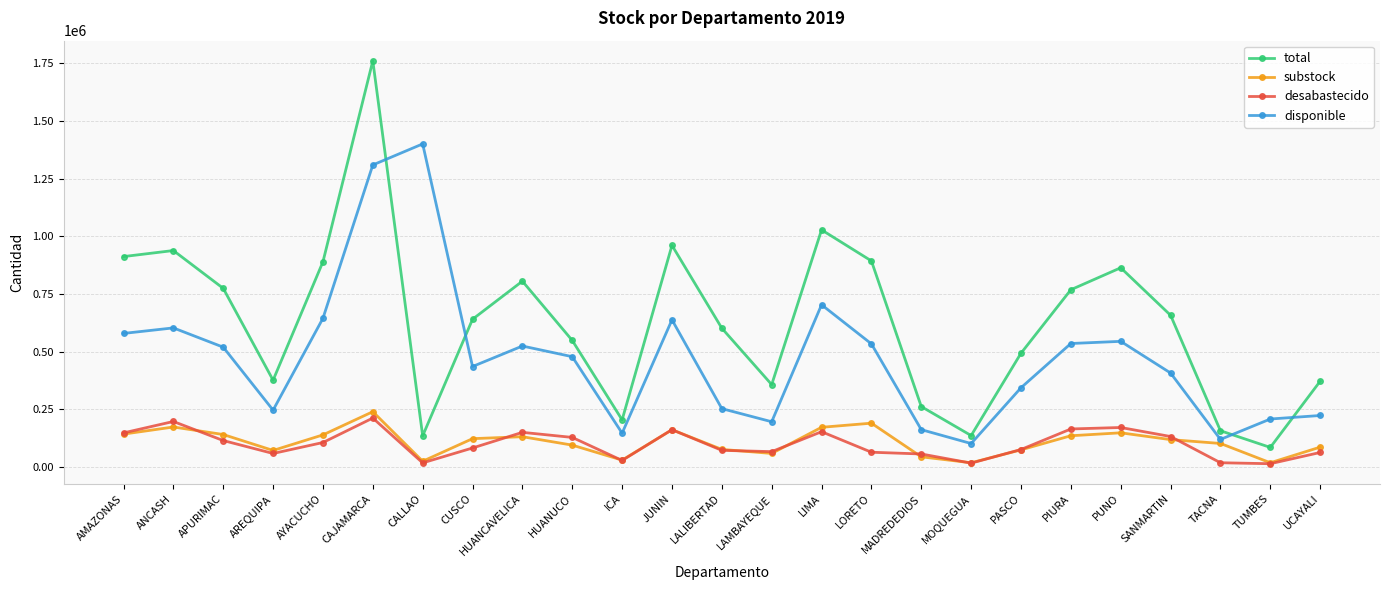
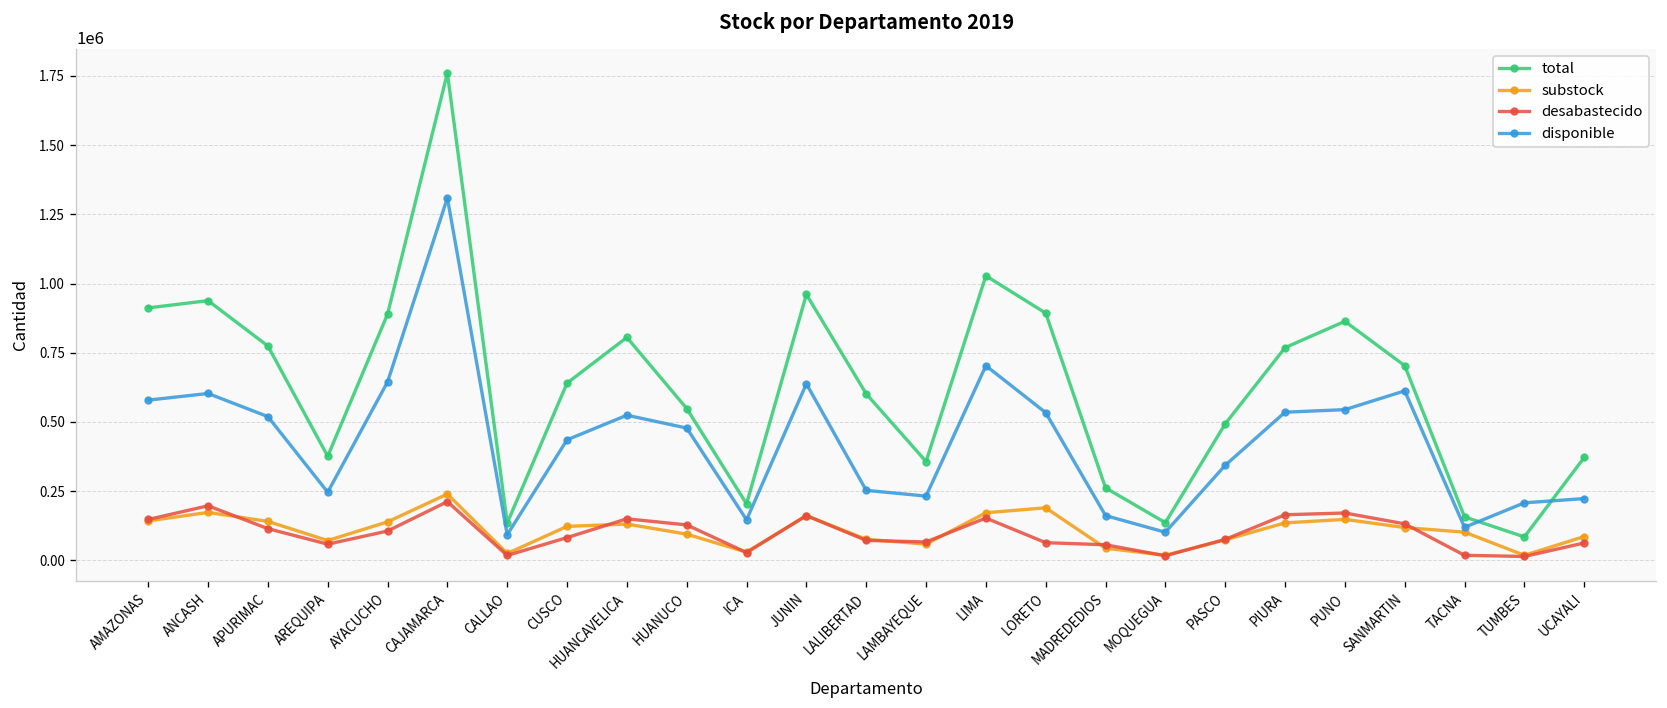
  {
    "total": {
      "AMAZONAS": 910000,
      "ANCASH": 940000,
      "APURIMAC": 770000,
      "AREQUIPA": 380000,
      "AYACUCHO": 890000,
      "CAJAMARCA": 1760000,
      "CALLAO": 130000,
      "CUSCO": 640000,
      "HUANCAVELICA": 810000,
      "HUANUCO": 550000,
      "ICA": 200000,
      "JUNIN": 960000,
      "LALIBERTAD": 600000,
      "LAMBAYEQUE": 360000,
      "LIMA": 1030000,
      "LORETO": 890000,
      "MADREDEDIOS": 260000,
      "MOQUEGUA": 140000,
      "PASCO": 490000,
      "PIURA": 770000,
      "PUNO": 860000,
-     "SANMARTIN": 660000,
+     "SANMARTIN": 700000,
      "TACNA": 160000,
      "TUMBES": 80000,
      "UCAYALI": 370000
    },
    "substock": {
      "ANCASH": 170000,
      "APURIMAC": 140000,
      "AREQUIPA": 70000,
      "AYACUCHO": 140000,
      "CAJAMARCA": 240000,
      "CUSCO": 120000,
      "HUANCAVELICA": 130000,
      "HUANUCO": 90000,
      "LIMA": 170000,
      "LORETO": 190000,
      "MADREDEDIOS": 40000,
      "PIURA": 140000,
      "PUNO": 150000,
      "SANMARTIN": 120000,
      "TACNA": 100000,
      "UCAYALI": 90000
    },
    "desabastecido": {
      "ANCASH": 200000,
      "APURIMAC": 110000,
      "AREQUIPA": 60000,
      "AYACUCHO": 110000,
      "CAJAMARCA": 210000,
      "CUSCO": 80000,
      "HUANCAVELICA": 150000,
      "HUANUCO": 130000,
      "LIMA": 150000,
      "LORETO": 60000,
      "MADREDEDIOS": 60000,
      "PIURA": 160000,
      "PUNO": 170000,
      "SANMARTIN": 130000,
      "TACNA": 20000,
      "UCAYALI": 60000
    },
    "disponible": {
      "AMAZONAS": 580000,
      "ANCASH": 600000,
      "APURIMAC": 520000,
      "AREQUIPA": 250000,
      "AYACUCHO": 640000,
      "CAJAMARCA": 1310000,
-     "CALLAO": 1400000,
+     "CALLAO": 90000,
      "CUSCO": 440000,
      "HUANCAVELICA": 520000,
      "HUANUCO": 480000,
      "ICA": 150000,
      "JUNIN": 640000,
      "LALIBERTAD": 250000,
-     "LAMBAYEQUE": 200000,
+     "LAMBAYEQUE": 230000,
      "LIMA": 700000,
      "LORETO": 530000,
      "MADREDEDIOS": 160000,
      "MOQUEGUA": 100000,
      "PASCO": 340000,
      "PIURA": 540000,
      "PUNO": 540000,
-     "SANMARTIN": 410000,
+     "SANMARTIN": 610000,
      "TACNA": 120000,
      "TUMBES": 210000,
      "UCAYALI": 220000
    }
  }
